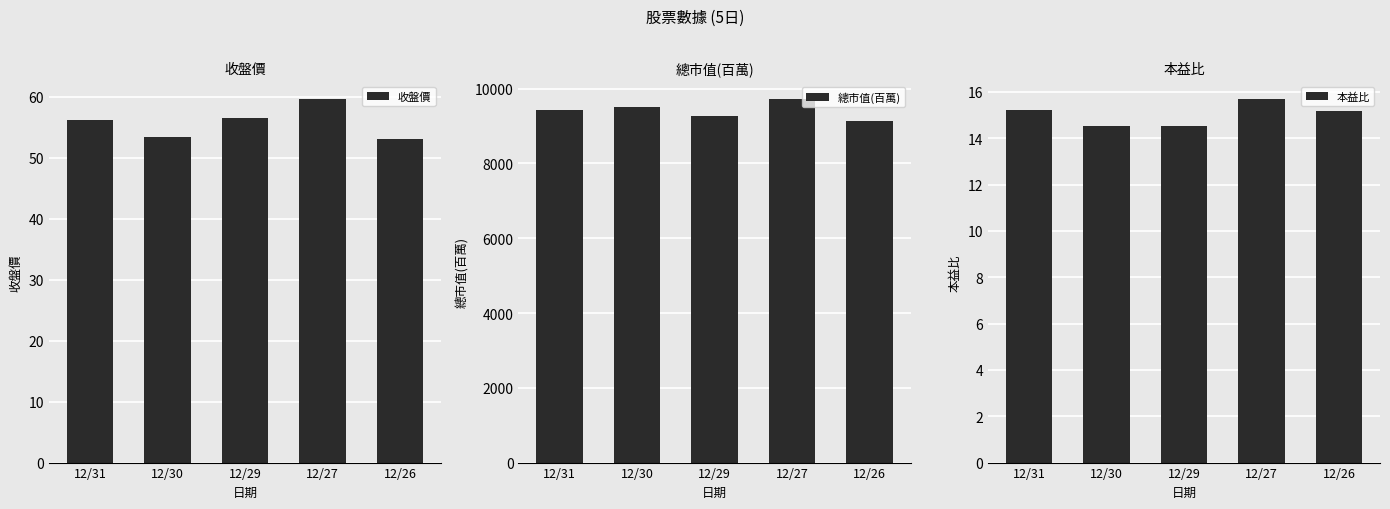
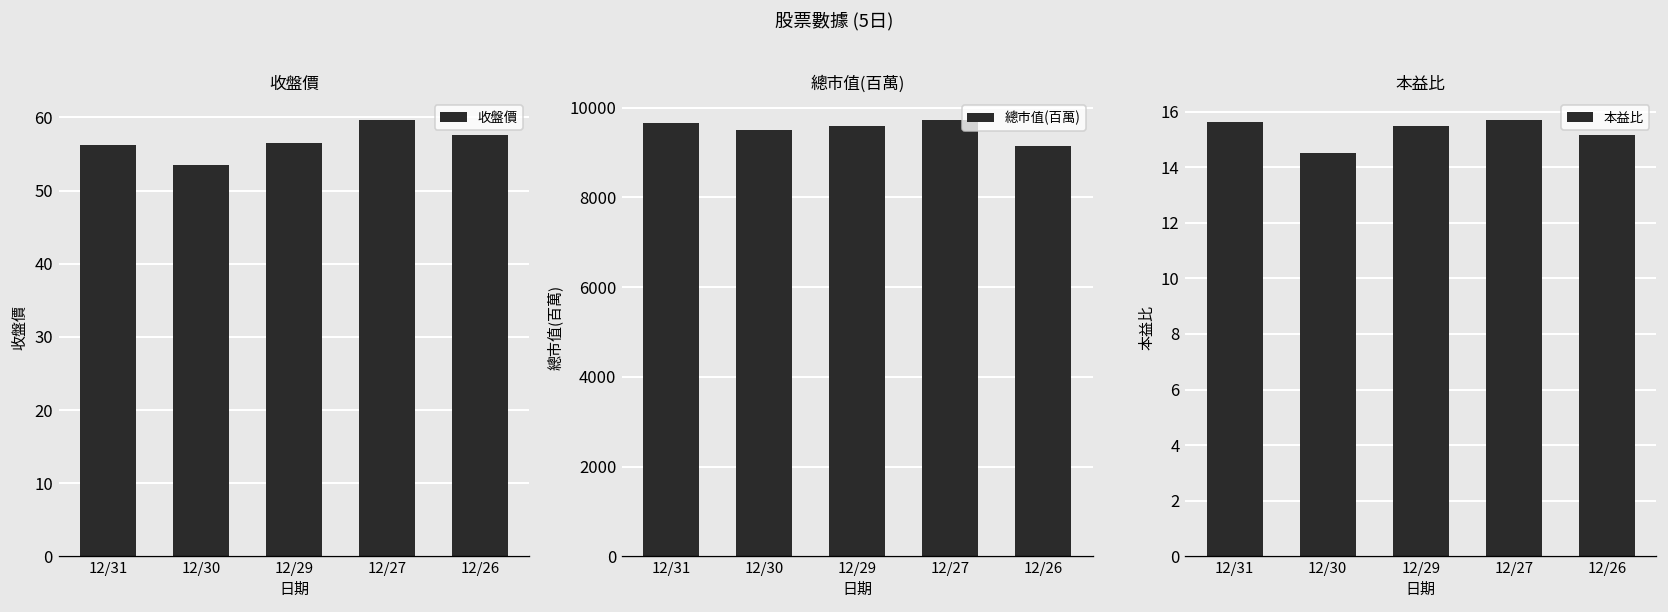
  {
    "收盤價": {
      "12/31": 56,
      "12/30": 54,
      "12/29": 57,
      "12/27": 60,
-     "12/26": 53
+     "12/26": 58
    },
    "總市值(百萬)": {
-     "12/31": 9400,
+     "12/31": 9700,
      "12/30": 9500,
-     "12/29": 9300,
+     "12/29": 9600,
      "12/27": 9700,
      "12/26": 9100
    },
    "本益比": {
-     "12/31": 15.2,
+     "12/31": 15.6,
      "12/30": 14.5,
-     "12/29": 14.5,
+     "12/29": 15.5,
      "12/27": 15.7,
      "12/26": 15.2
    }
  }
